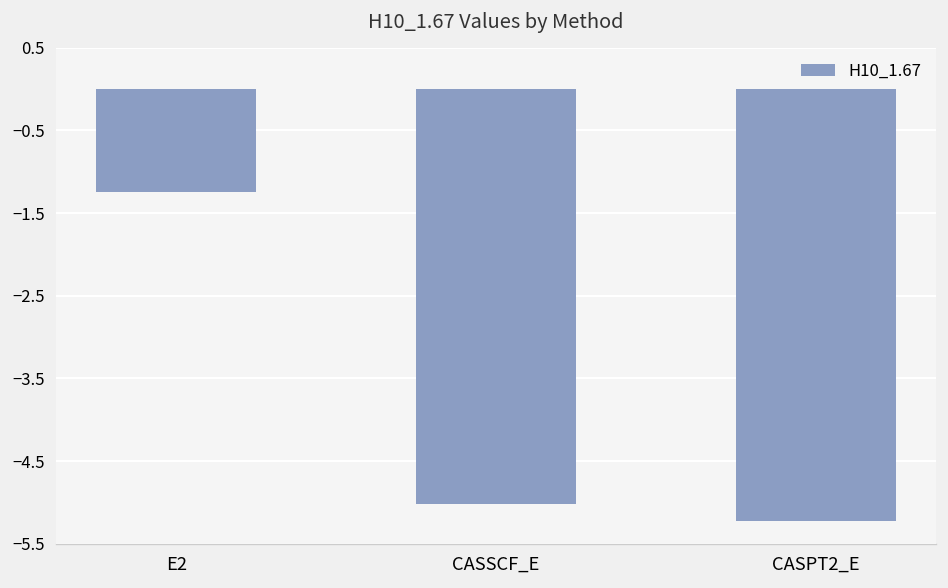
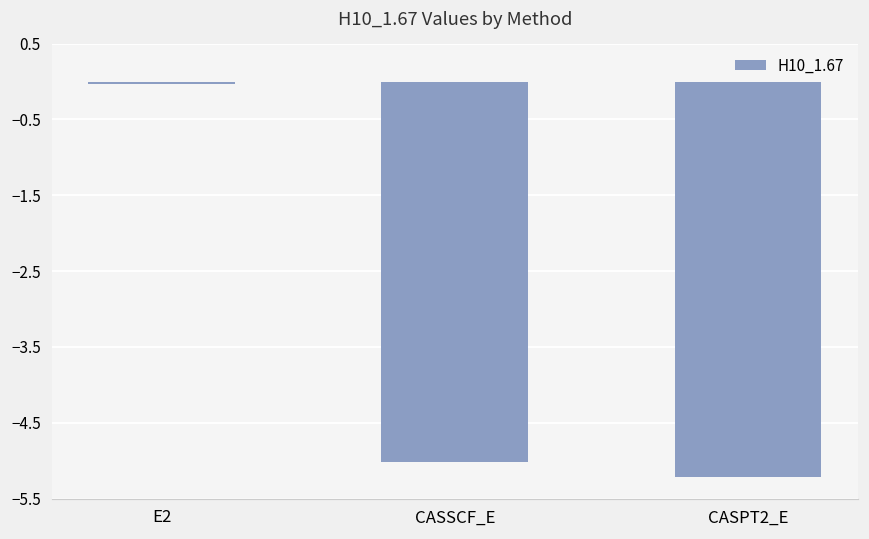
  {
-   "E2": -1.2,
+   "E2": 0.0,
    "CASSCF_E": -5.0,
    "CASPT2_E": -5.2
  }
